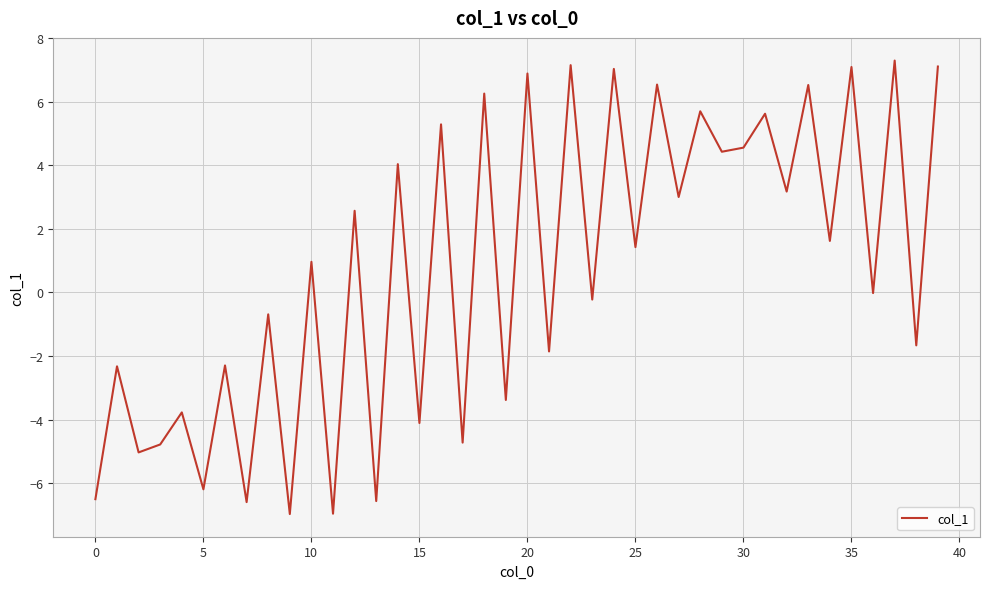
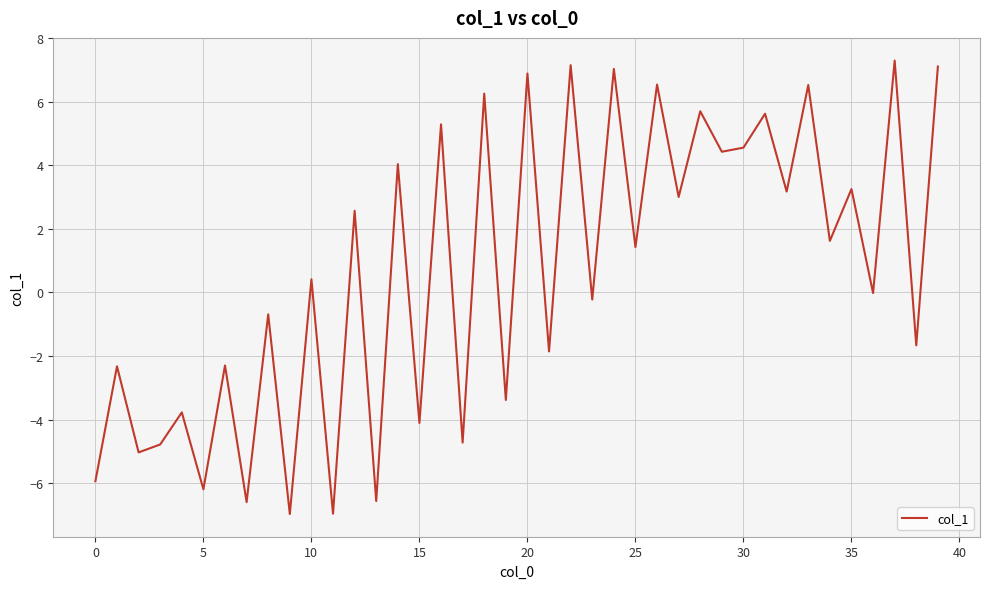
  {
-   "0": -6.5,
+   "0": -5.9,
    "5": -6.2,
-   "10": 1.0,
+   "10": 0.4,
    "15": -4.1,
    "20": 6.9,
    "25": 1.4,
    "30": 4.6,
-   "35": 7.1
+   "35": 3.2
  }
